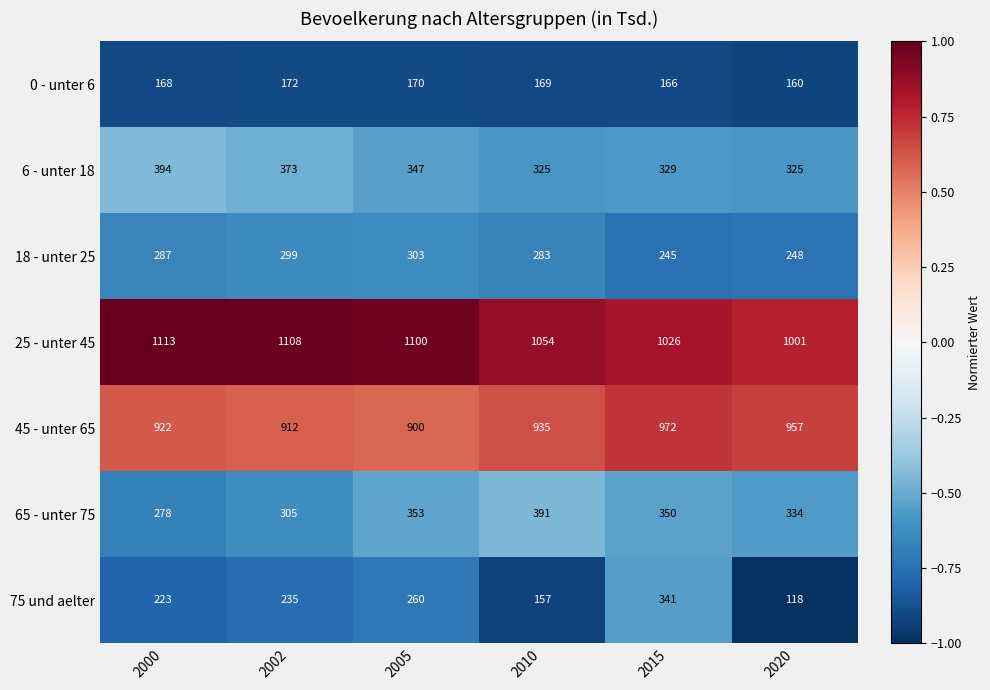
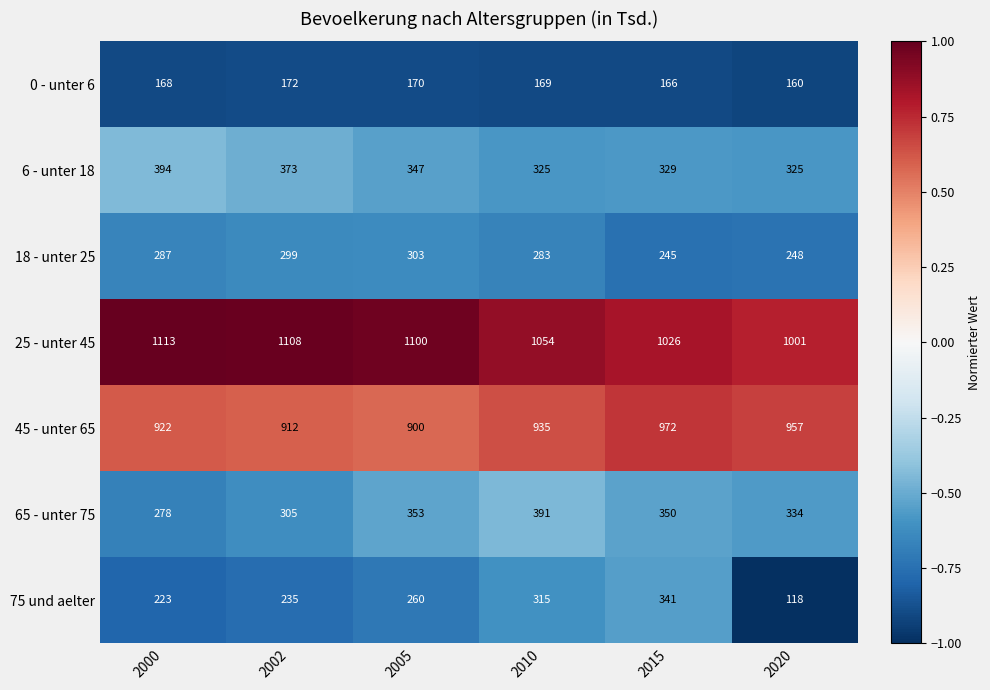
  {
    "0 - unter 6": {
      "2000": 168,
      "2002": 172,
      "2005": 170,
      "2010": 169,
      "2015": 166,
      "2020": 160
    },
    "6 - unter 18": {
      "2000": 394,
      "2002": 373,
      "2005": 347,
      "2010": 325,
      "2015": 329,
      "2020": 325
    },
    "18 - unter 25": {
      "2000": 287,
      "2002": 299,
      "2005": 303,
      "2010": 283,
      "2015": 245,
      "2020": 248
    },
    "25 - unter 45": {
      "2000": 1113,
      "2002": 1108,
      "2005": 1100,
      "2010": 1054,
      "2015": 1026,
      "2020": 1001
    },
    "45 - unter 65": {
      "2000": 922,
      "2002": 912,
      "2005": 900,
      "2010": 935,
      "2015": 972,
      "2020": 957
    },
    "65 - unter 75": {
      "2000": 278,
      "2002": 305,
      "2005": 353,
      "2010": 391,
      "2015": 350,
      "2020": 334
    },
    "75 und aelter": {
      "2000": 223,
      "2002": 235,
      "2005": 260,
-     "2010": 157,
+     "2010": 315,
      "2015": 341,
      "2020": 118
    }
  }
